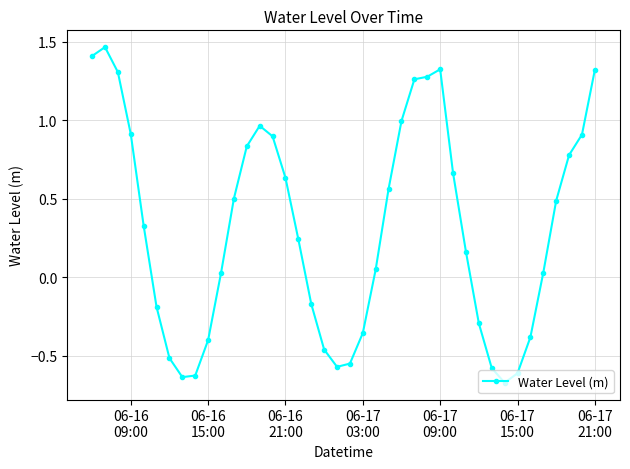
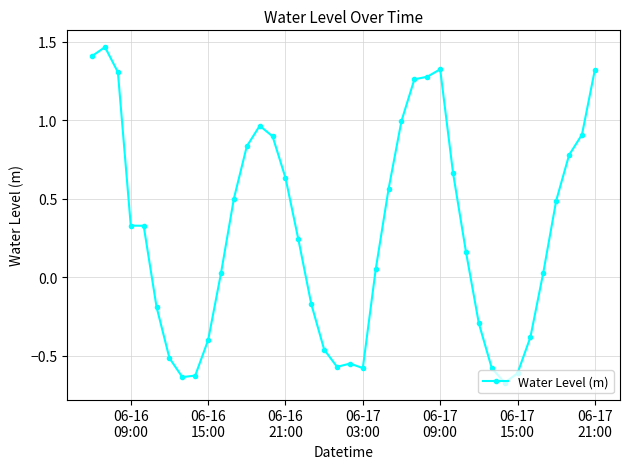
  {
-   "06-16 09:00": 0.91,
+   "06-16 09:00": 0.33,
    "06-16 15:00": -0.40,
    "06-16 21:00": 0.63,
-   "06-17 03:00": -0.35,
+   "06-17 03:00": -0.58,
    "06-17 09:00": 1.32,
    "06-17 21:00": 1.32
  }
